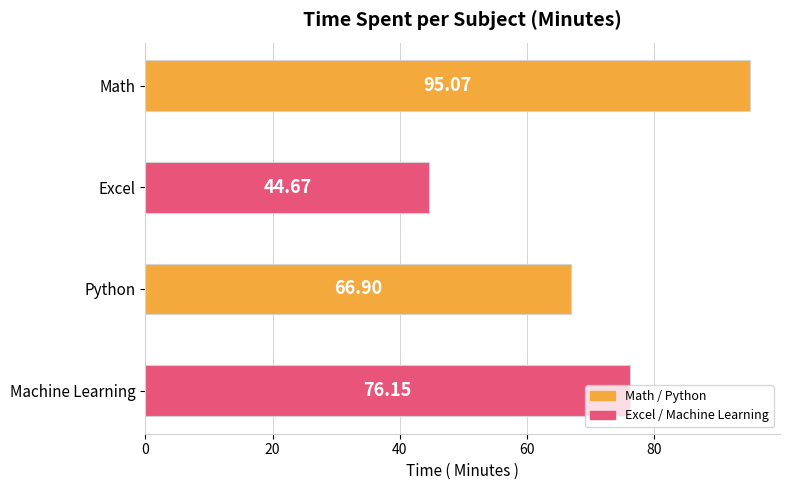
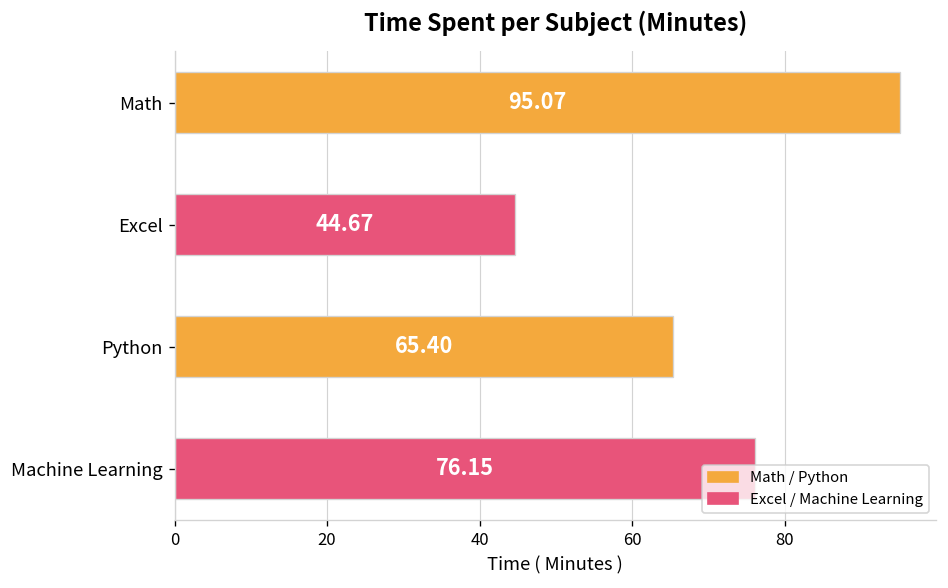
  {
    "Math": 95.07,
    "Excel": 44.67,
-   "Python": 66.90
+   "Python": 65.40
  }
